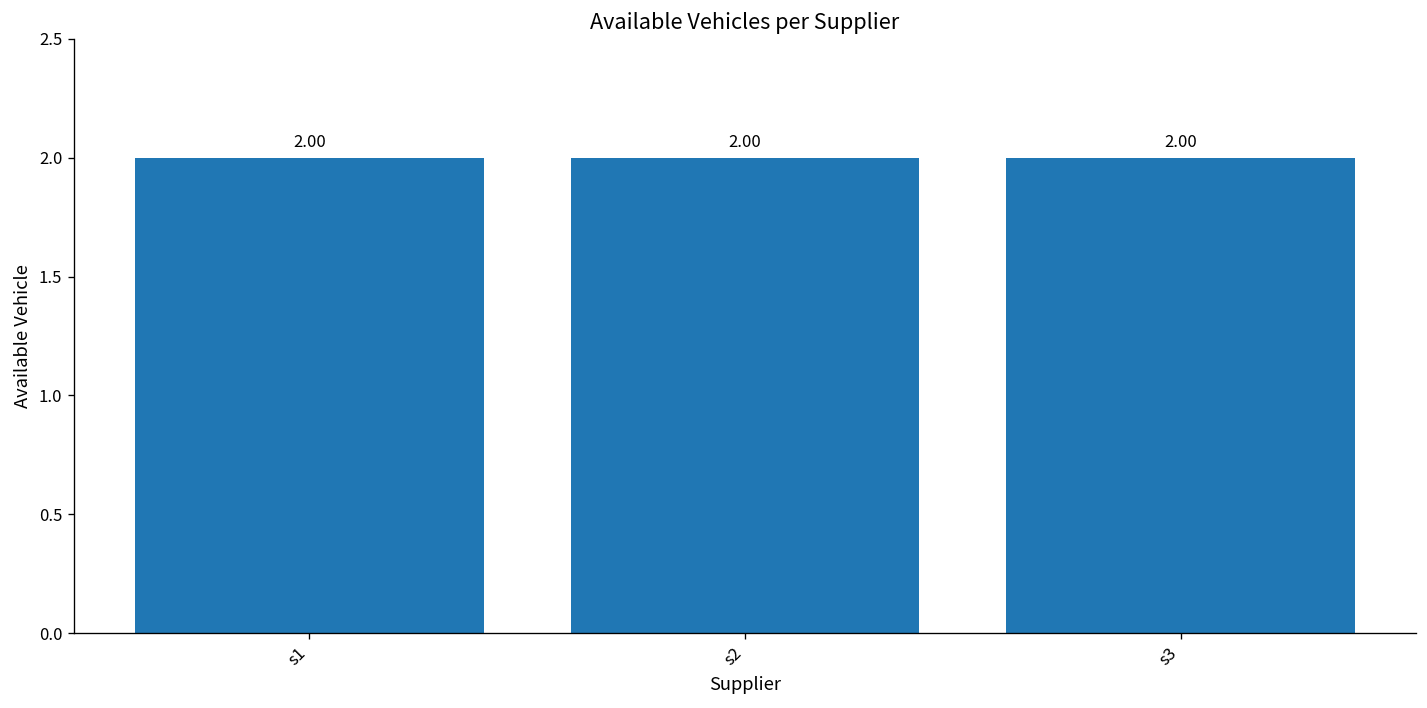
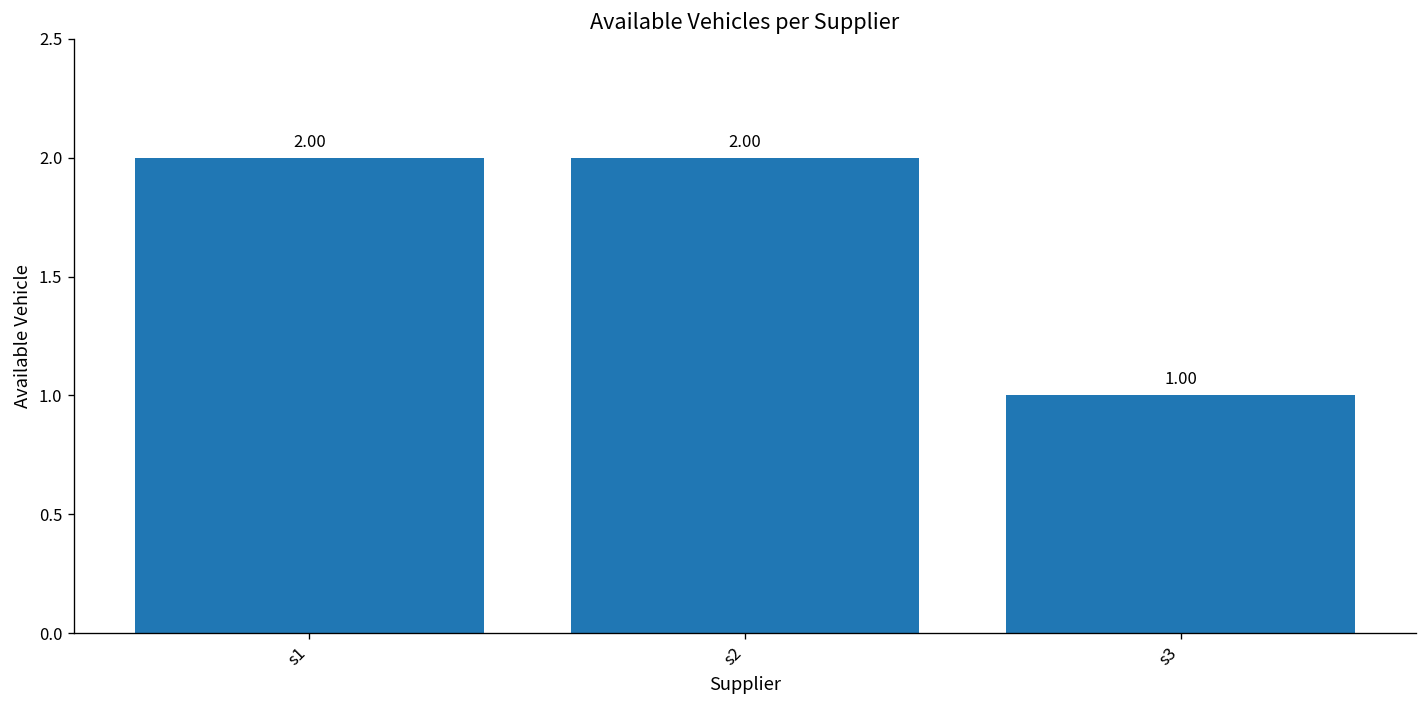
  {
    "s1": 2.00,
    "s2": 2.00,
-   "s3": 2.00
+   "s3": 1.00
  }
